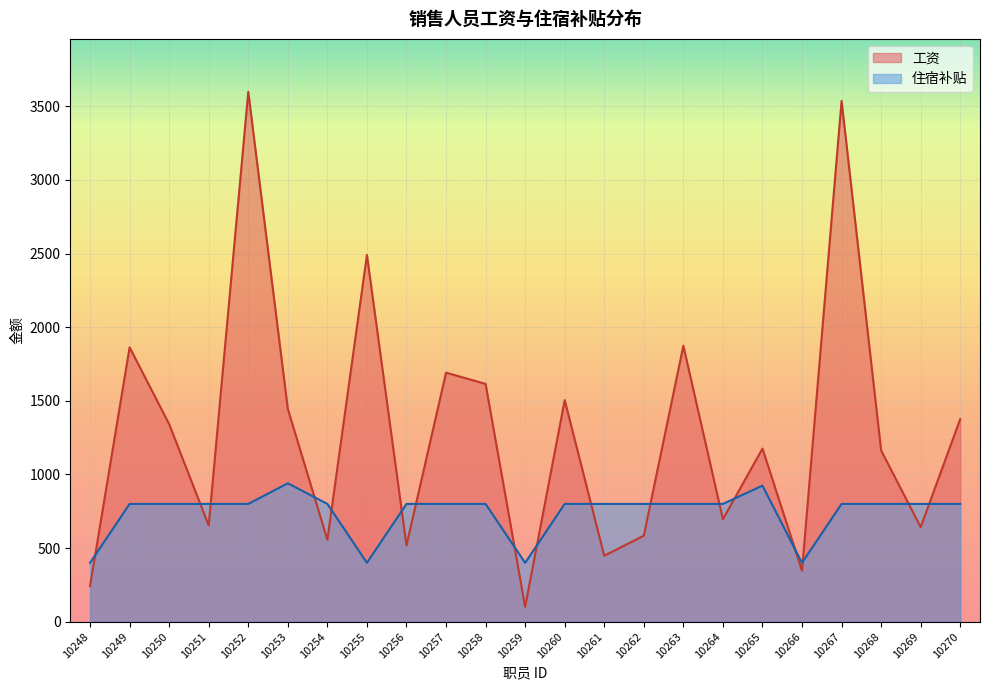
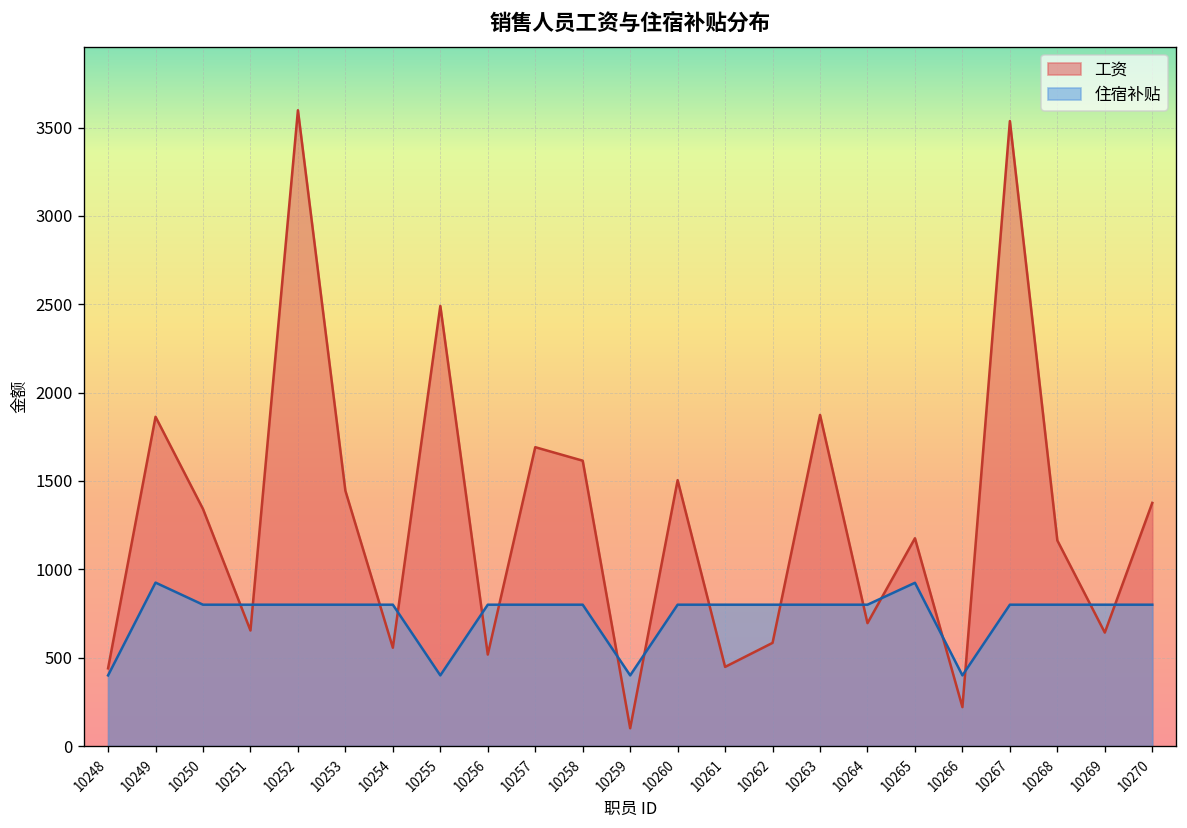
  {
    "工资": {
-     "10248": 240,
+     "10248": 440,
      "10249": 1860,
      "10250": 1340,
      "10251": 650,
      "10252": 3600,
      "10253": 1440,
      "10254": 560,
      "10255": 2490,
      "10256": 520,
      "10257": 1690,
      "10258": 1610,
      "10259": 100,
      "10260": 1500,
      "10261": 450,
      "10262": 580,
      "10263": 1870,
      "10264": 700,
      "10265": 1180,
-     "10266": 350,
+     "10266": 220,
      "10267": 3540,
      "10268": 1160,
      "10269": 640,
      "10270": 1380
    },
    "住宿补贴": {
      "10248": 400,
-     "10249": 800,
+     "10249": 930,
      "10250": 800,
      "10251": 800,
      "10252": 800,
-     "10253": 940,
+     "10253": 800,
      "10254": 800,
      "10255": 400,
      "10256": 800,
      "10257": 800,
      "10258": 800,
      "10259": 400,
      "10260": 800,
      "10261": 800,
      "10262": 800,
      "10263": 800,
      "10264": 800,
      "10265": 920,
      "10266": 400,
      "10267": 800,
      "10268": 800,
      "10269": 800,
      "10270": 800
    }
  }
